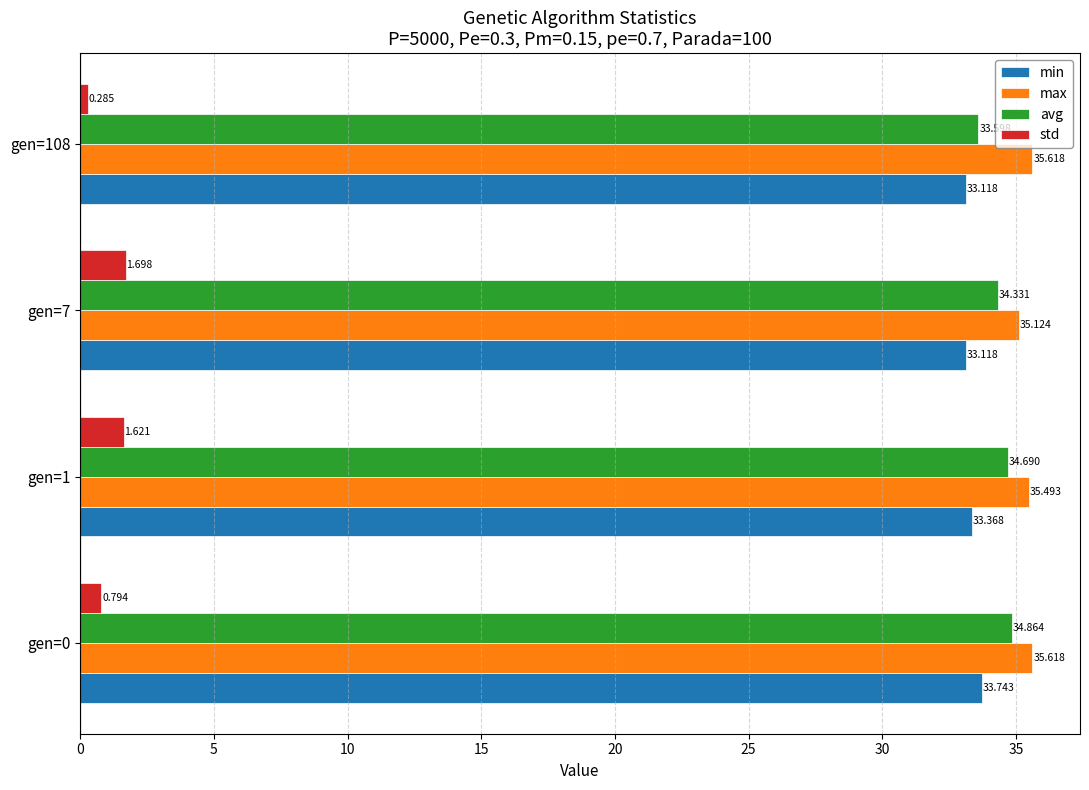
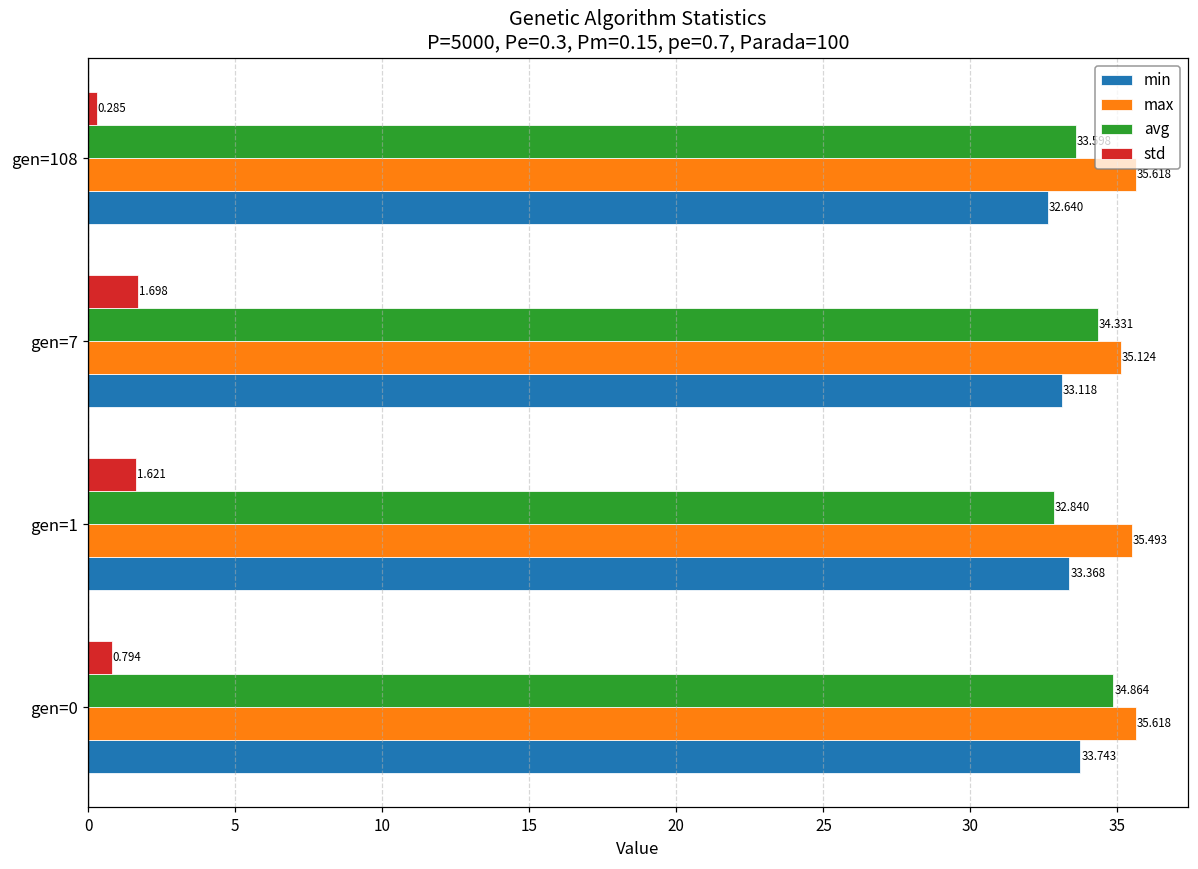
  {
    "min": {
-     "gen=108": 33.118,
+     "gen=108": 32.640,
      "gen=7": 33.118,
      "gen=1": 33.368,
      "gen=0": 33.743
    },
    "max": {
      "gen=108": 35.618,
      "gen=7": 35.124,
      "gen=1": 35.493,
      "gen=0": 35.618
    },
    "avg": {
      "gen=7": 34.331,
-     "gen=1": 34.690,
+     "gen=1": 32.840,
      "gen=0": 34.864
    },
    "std": {
      "gen=108": 0.285,
      "gen=7": 1.698,
      "gen=1": 1.621,
      "gen=0": 0.794
    }
  }
